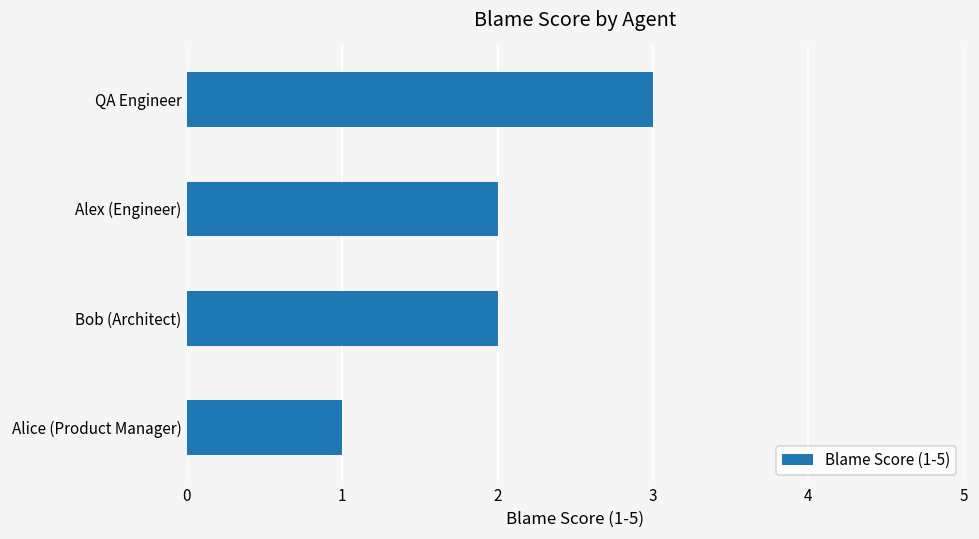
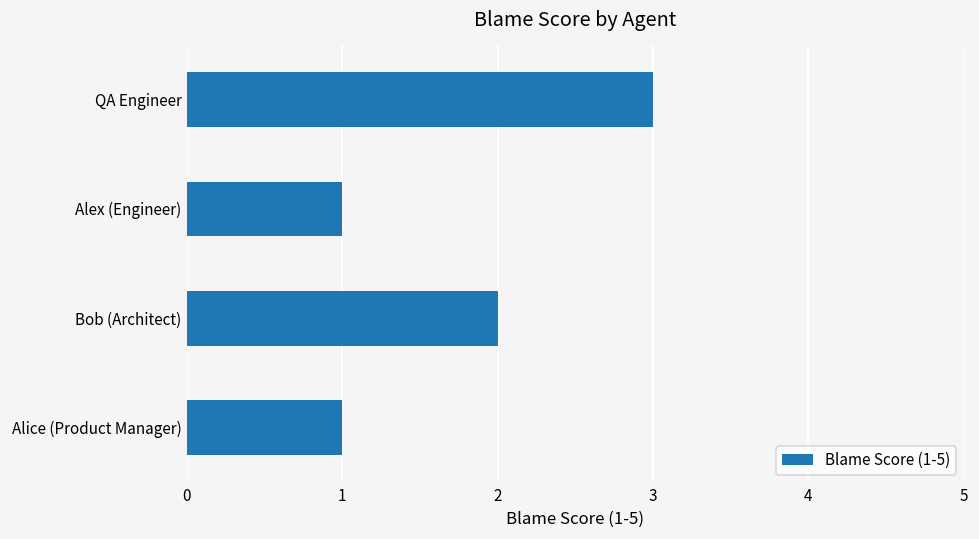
  {
    "QA Engineer": 3,
-   "Alex (Engineer)": 2,
+   "Alex (Engineer)": 1,
    "Bob (Architect)": 2,
    "Alice (Product Manager)": 1
  }
